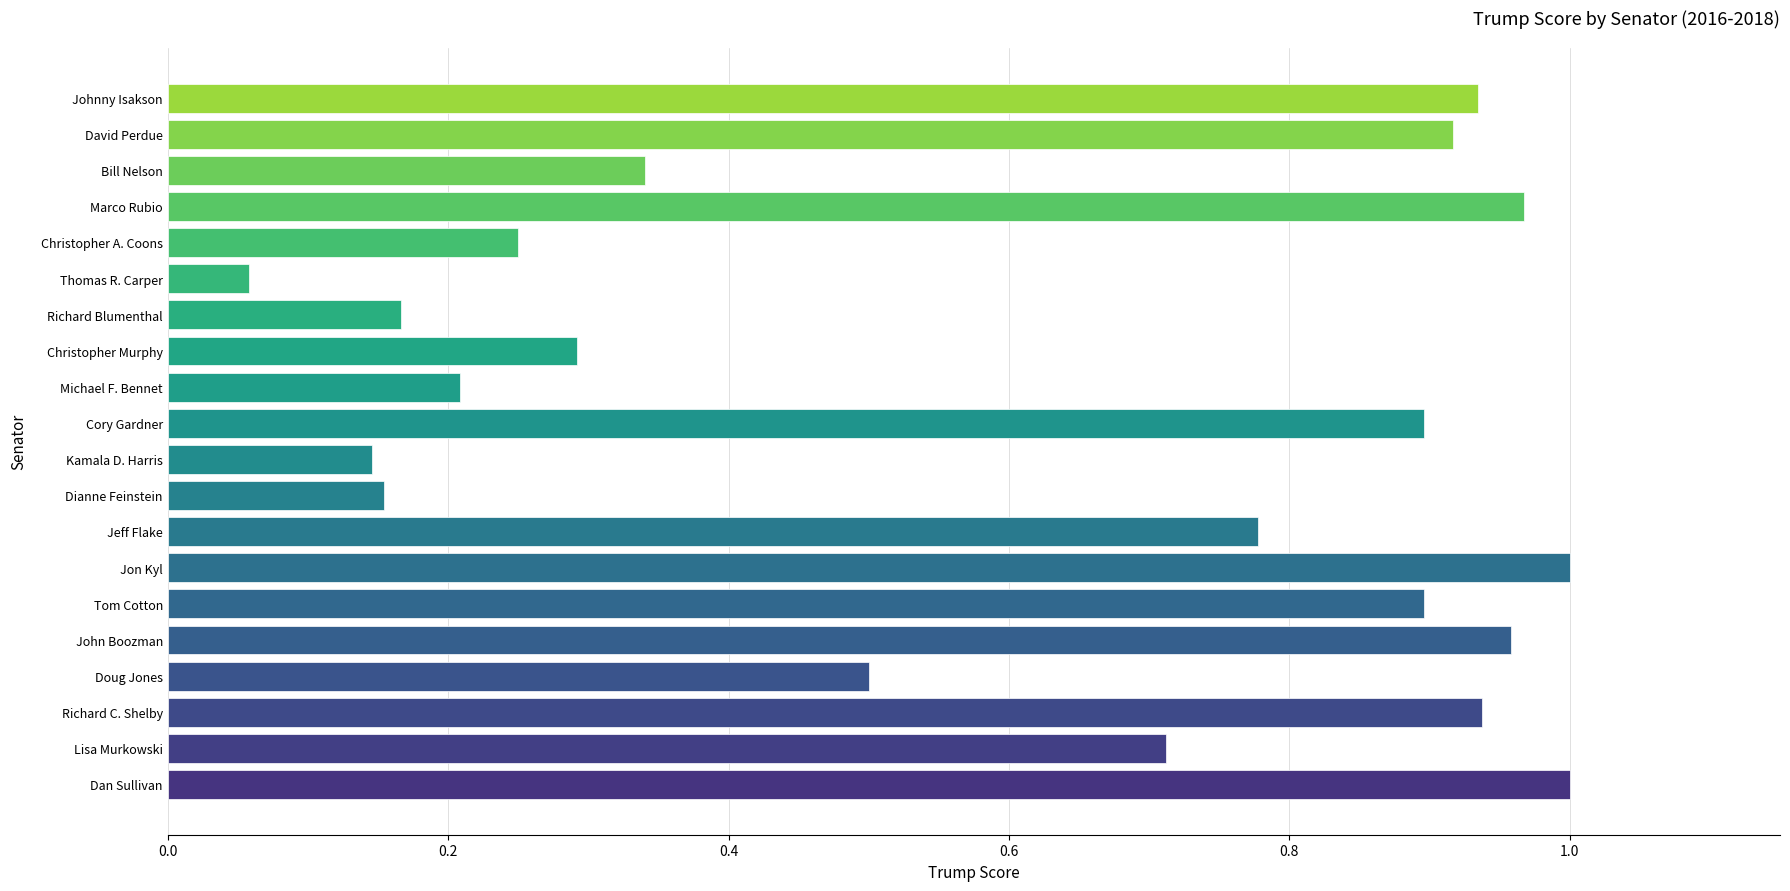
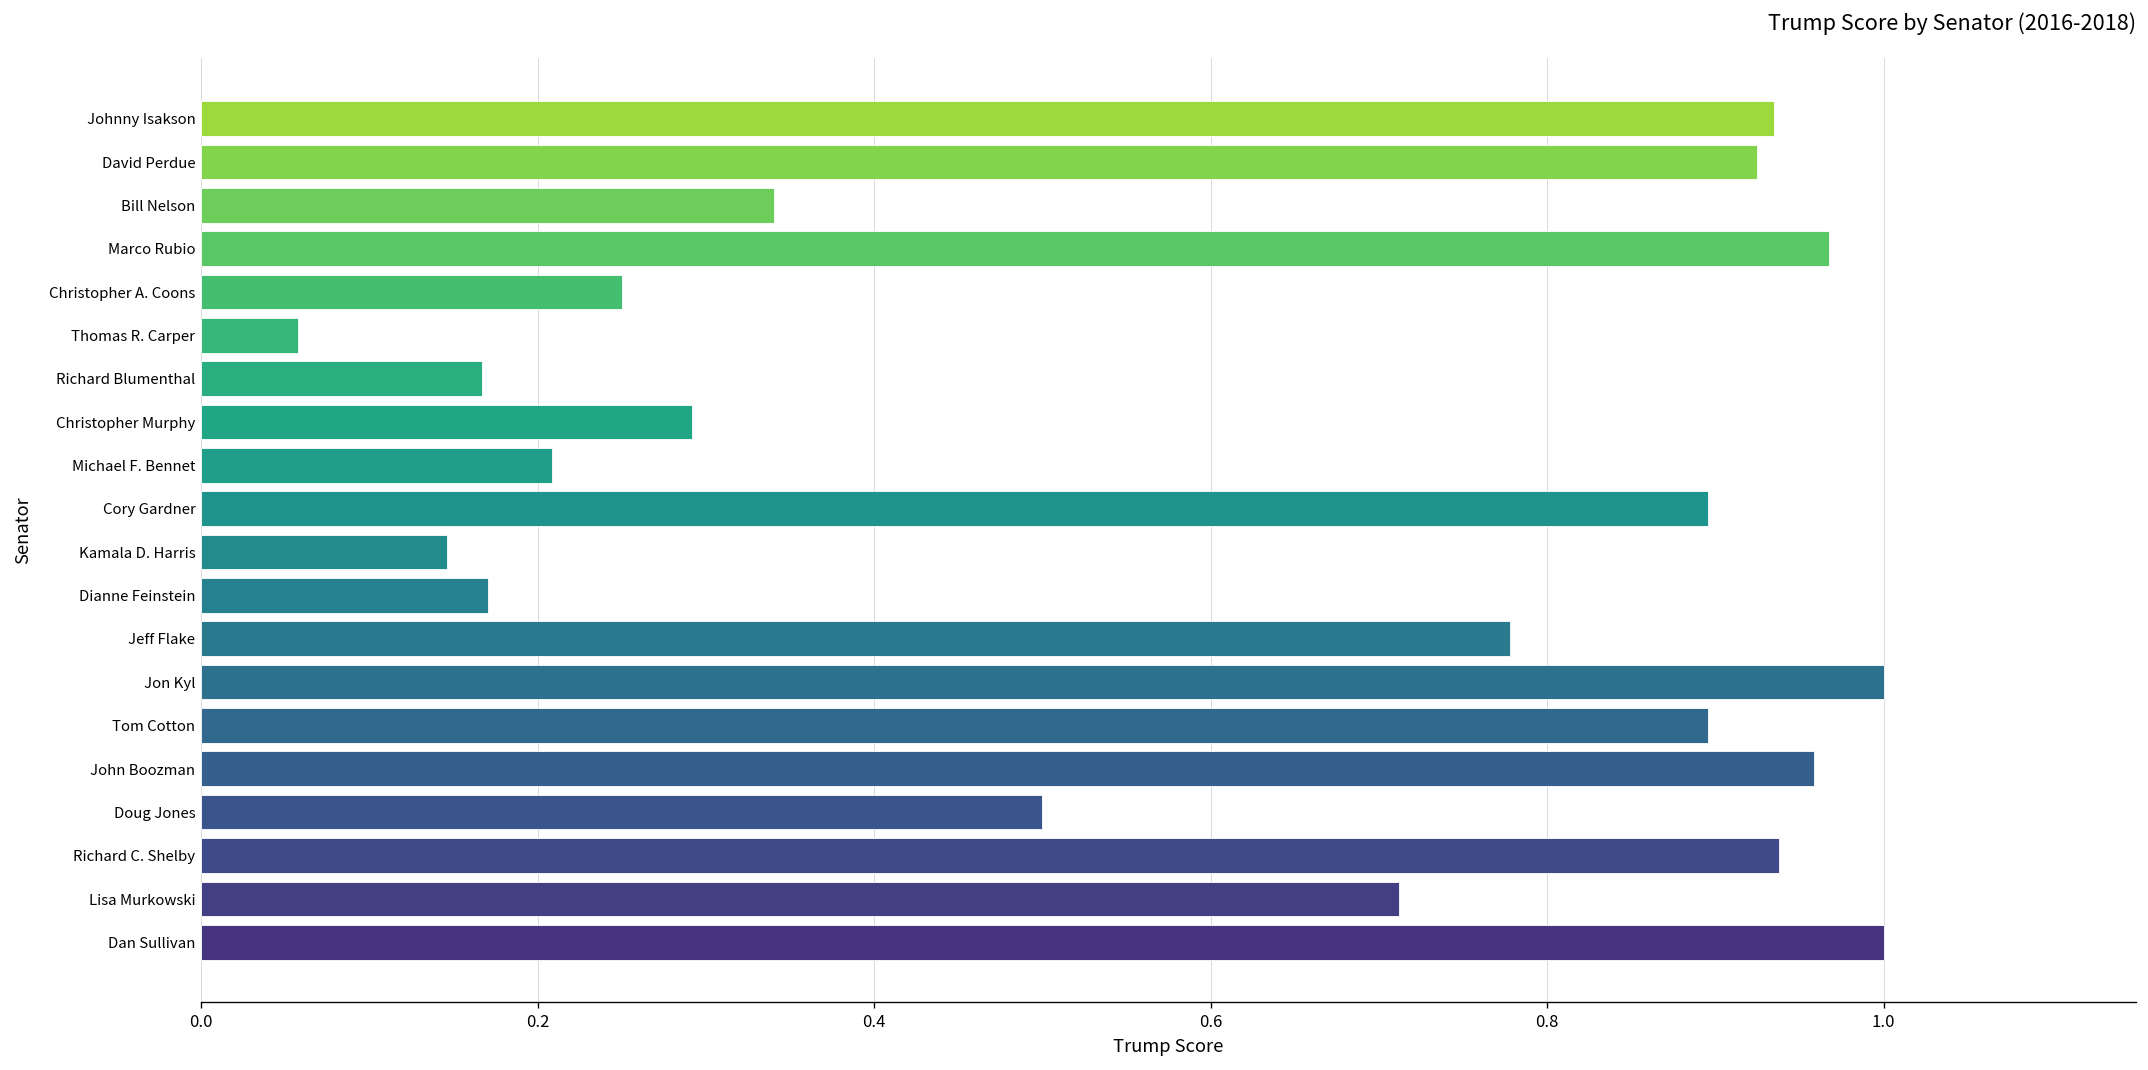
  {
    "Johnny Isakson": 0.935,
-   "David Perdue": 0.917,
+   "David Perdue": 0.925,
    "Bill Nelson": 0.340,
    "Marco Rubio": 0.967,
    "Christopher A. Coons": 0.250,
    "Thomas R. Carper": 0.058,
    "Richard Blumenthal": 0.167,
    "Christopher Murphy": 0.292,
    "Michael F. Bennet": 0.208,
    "Cory Gardner": 0.896,
    "Kamala D. Harris": 0.146,
-   "Dianne Feinstein": 0.154,
+   "Dianne Feinstein": 0.170,
    "Jeff Flake": 0.778,
    "Jon Kyl": 1.000,
    "Tom Cotton": 0.896,
    "John Boozman": 0.958,
    "Doug Jones": 0.500,
    "Richard C. Shelby": 0.938,
    "Lisa Murkowski": 0.712,
    "Dan Sullivan": 1.000
  }
